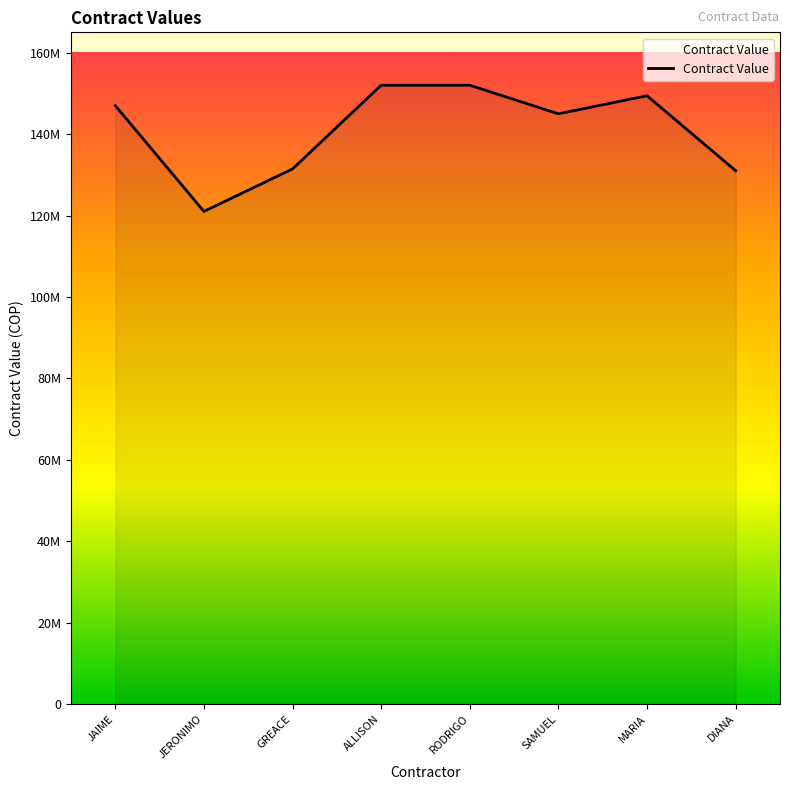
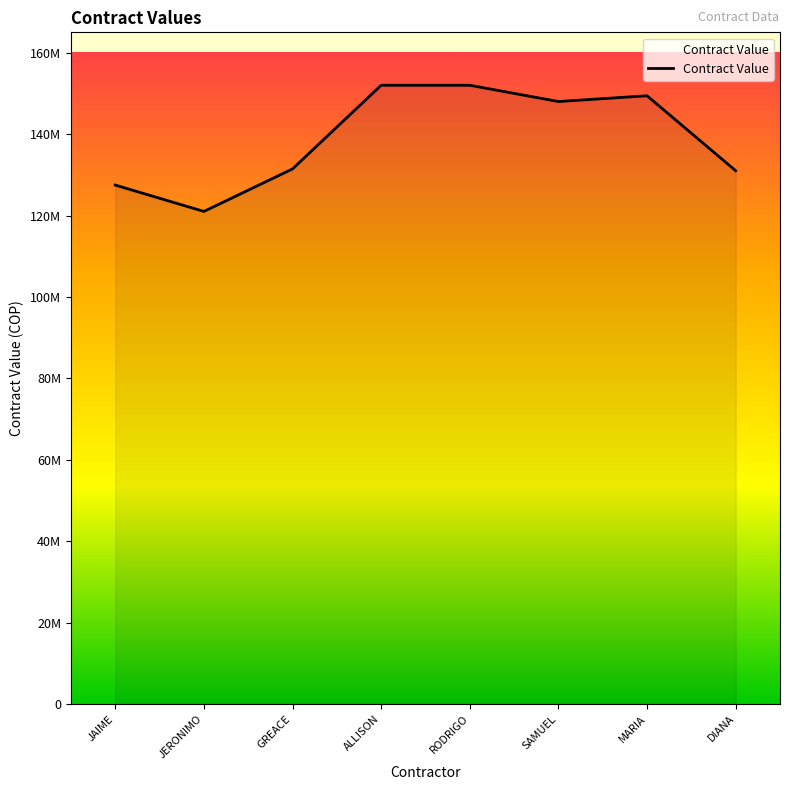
  {
-   "JAIME": 147000000,
+   "JAIME": 127000000,
    "JERONIMO": 121000000,
    "GREACE": 131000000,
    "ALLISON": 152000000,
    "RODRIGO": 152000000,
-   "SAMUEL": 145000000,
+   "SAMUEL": 148000000,
    "MARIA": 149000000,
    "DIANA": 131000000
  }
